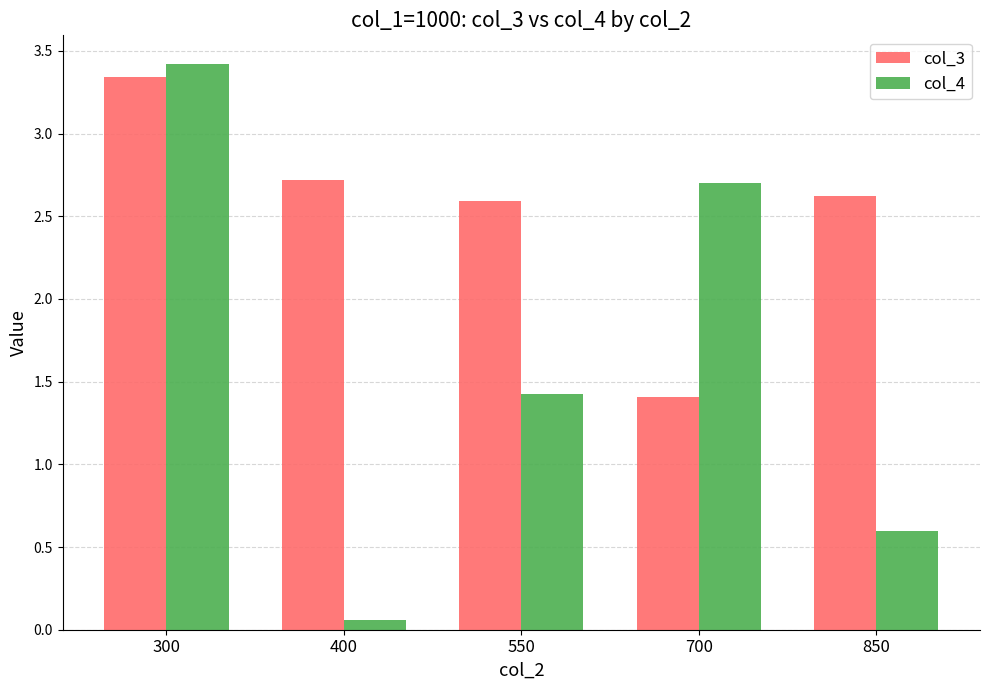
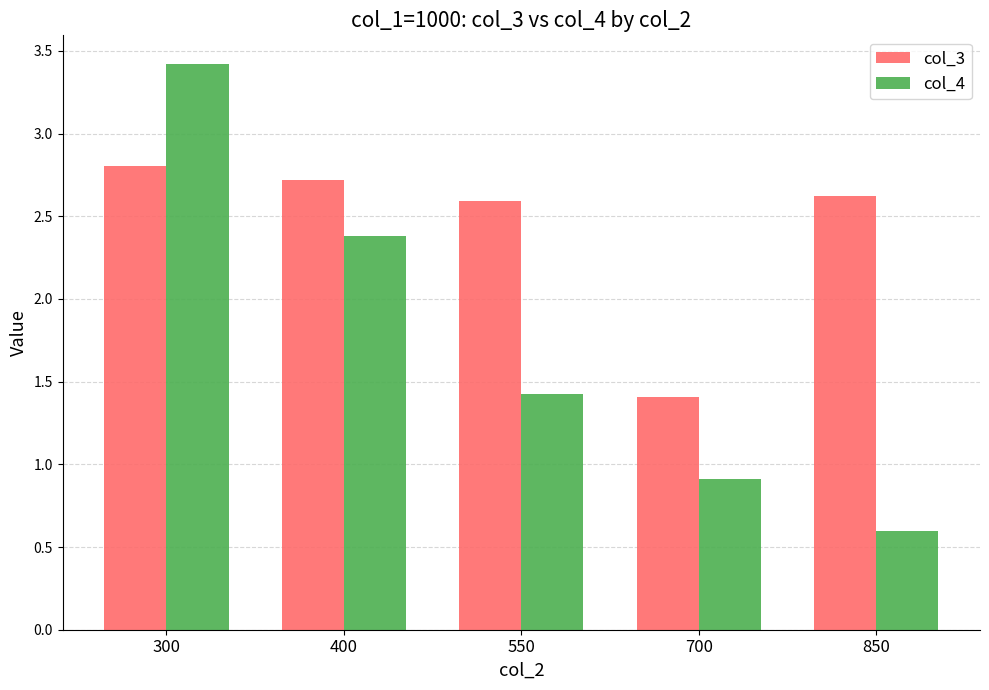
  {
    "col_3": {
-     "300": 3.34,
+     "300": 2.80,
      "400": 2.72,
      "550": 2.59,
      "700": 1.41,
      "850": 2.62
    },
    "col_4": {
      "300": 3.42,
-     "400": 0.06,
+     "400": 2.38,
      "550": 1.42,
-     "700": 2.70,
+     "700": 0.91,
      "850": 0.59
    }
  }
